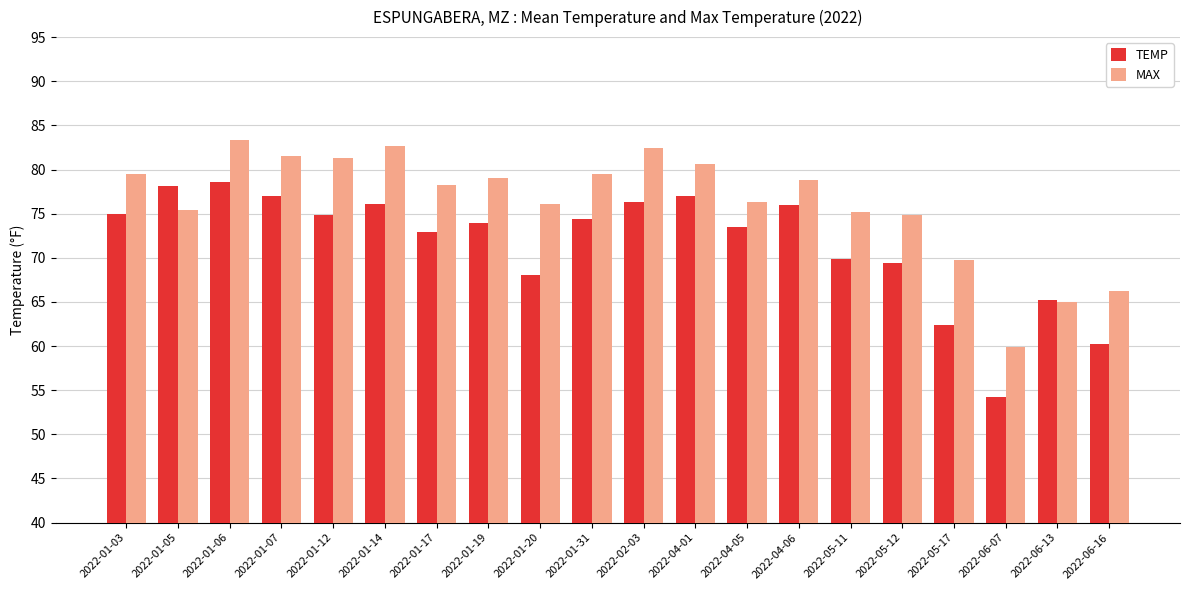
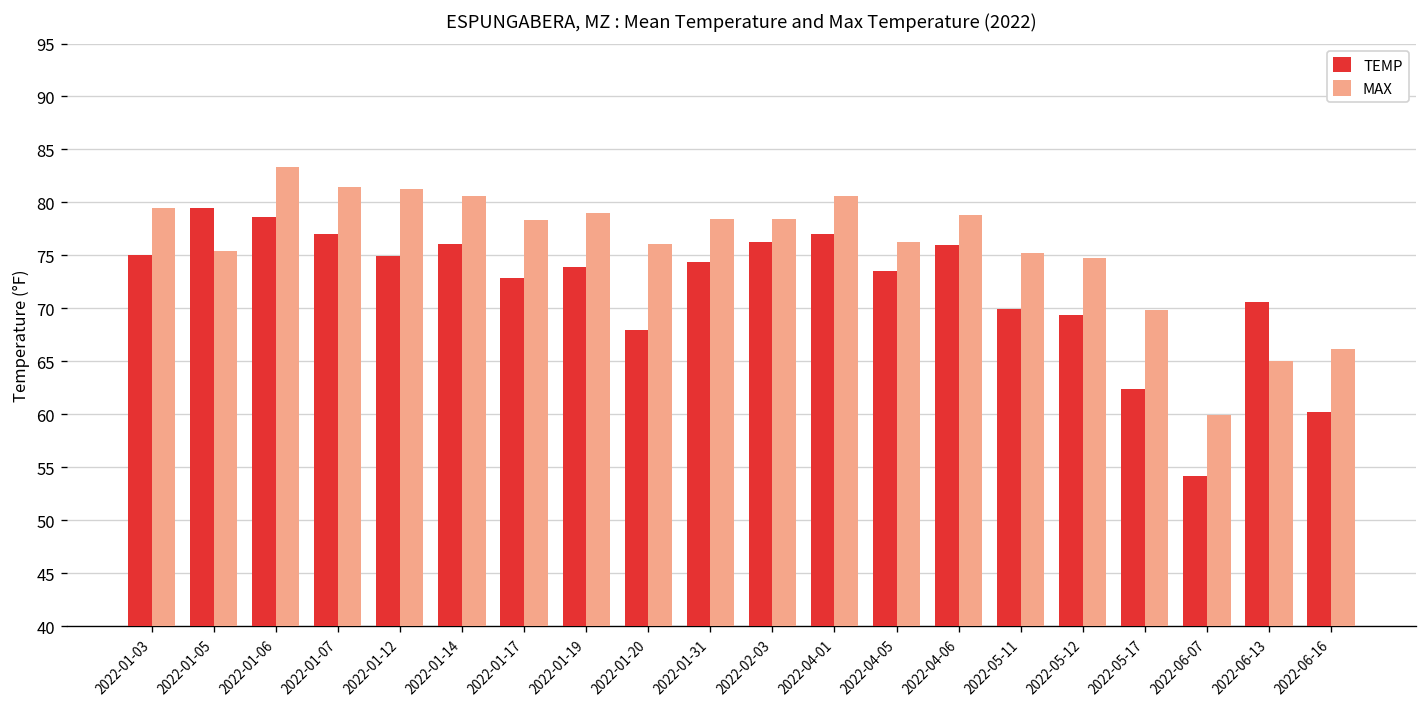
  {
    "TEMP": {
      "2022-01-03": 75,
-     "2022-01-05": 78,
+     "2022-01-05": 80,
      "2022-01-06": 79,
      "2022-01-07": 77,
      "2022-01-12": 75,
      "2022-01-14": 76,
      "2022-01-17": 73,
      "2022-01-19": 74,
      "2022-01-20": 68,
      "2022-01-31": 74,
      "2022-02-03": 76,
      "2022-04-01": 77,
      "2022-04-05": 74,
      "2022-04-06": 76,
      "2022-05-11": 70,
      "2022-05-12": 69,
      "2022-05-17": 62,
      "2022-06-07": 54,
-     "2022-06-13": 65,
+     "2022-06-13": 71,
      "2022-06-16": 60
    },
    "MAX": {
      "2022-01-03": 80,
      "2022-01-05": 75,
      "2022-01-06": 83,
      "2022-01-07": 82,
      "2022-01-12": 81,
-     "2022-01-14": 83,
+     "2022-01-14": 81,
      "2022-01-17": 78,
      "2022-01-19": 79,
      "2022-01-20": 76,
-     "2022-01-31": 80,
-     "2022-02-03": 82,
+     "2022-01-31": 78,
+     "2022-02-03": 78,
      "2022-04-01": 81,
      "2022-04-05": 76,
      "2022-04-06": 79,
      "2022-05-11": 75,
      "2022-05-12": 75,
      "2022-05-17": 70,
      "2022-06-07": 60,
      "2022-06-13": 65,
      "2022-06-16": 66
    }
  }
